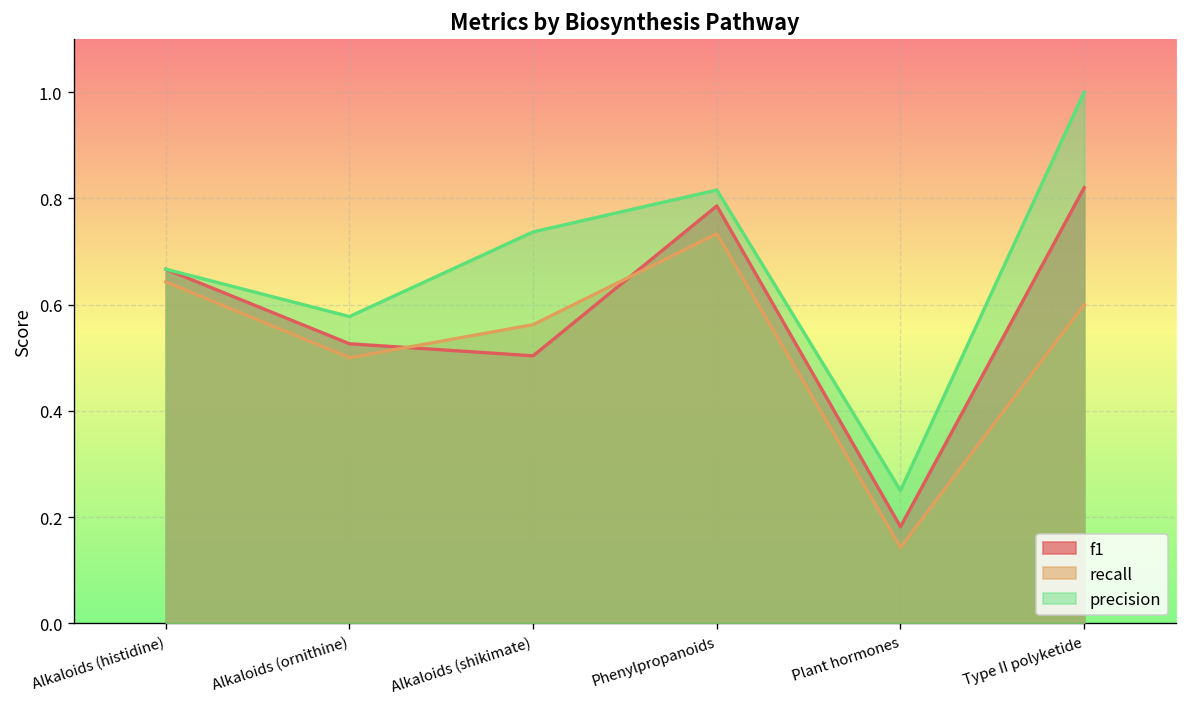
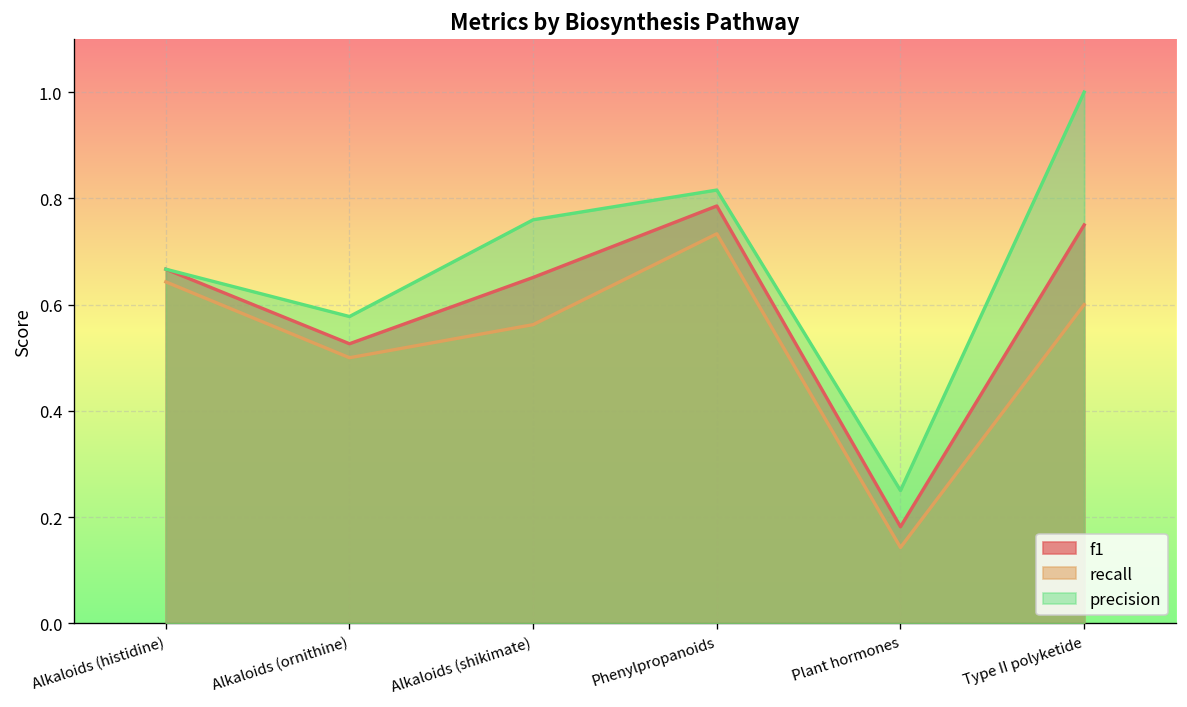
  {
    "f1": {
      "Alkaloids (ornithine)": 0.53,
-     "Alkaloids (shikimate)": 0.50,
+     "Alkaloids (shikimate)": 0.65,
      "Phenylpropanoids": 0.79,
      "Plant hormones": 0.18,
-     "Type II polyketide": 0.82
+     "Type II polyketide": 0.75
    },
    "recall": {
      "Alkaloids (histidine)": 0.64,
      "Alkaloids (ornithine)": 0.50,
      "Alkaloids (shikimate)": 0.56,
      "Phenylpropanoids": 0.73,
      "Plant hormones": 0.14,
      "Type II polyketide": 0.60
    },
    "precision": {
      "Alkaloids (ornithine)": 0.58,
-     "Alkaloids (shikimate)": 0.74,
+     "Alkaloids (shikimate)": 0.76,
      "Phenylpropanoids": 0.82,
      "Plant hormones": 0.25,
      "Type II polyketide": 1.00
    }
  }
